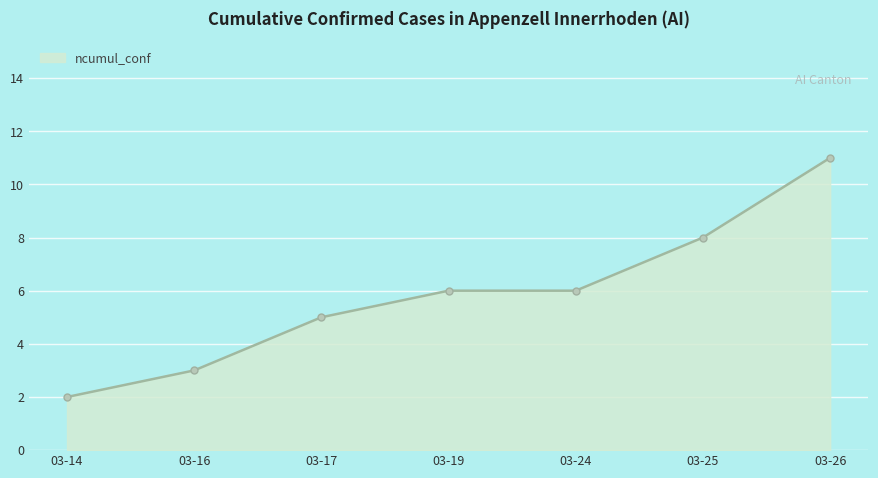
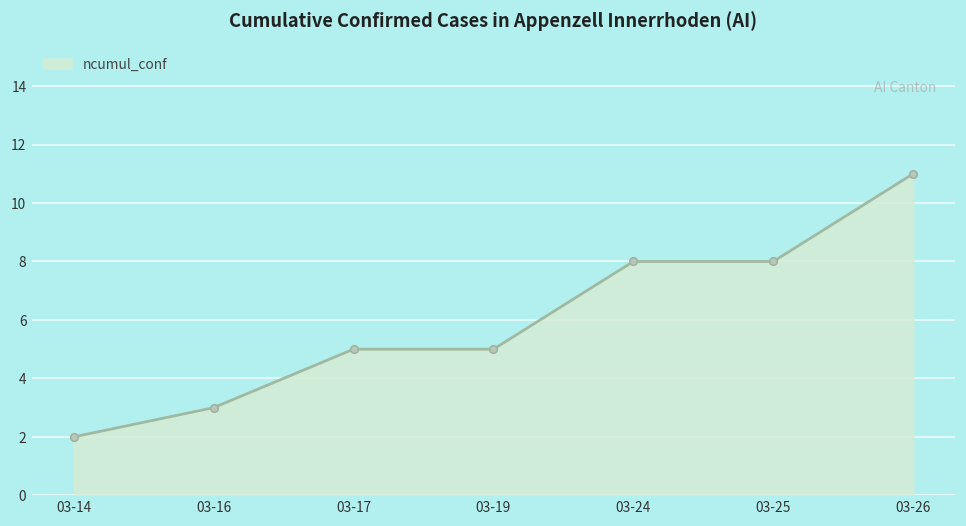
  {
    "03-14": 2,
    "03-16": 3,
    "03-17": 5,
-   "03-19": 6,
-   "03-24": 6,
+   "03-19": 5,
+   "03-24": 8,
    "03-25": 8,
    "03-26": 11
  }
